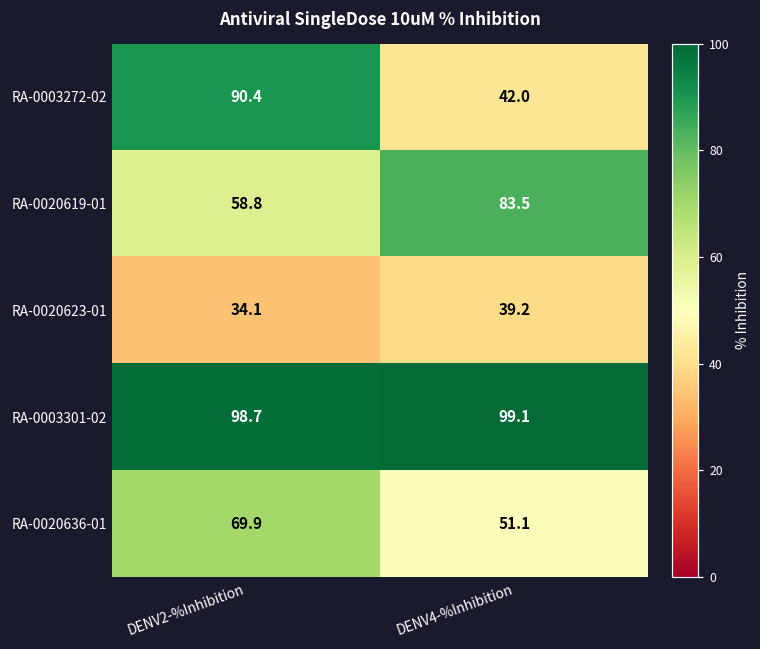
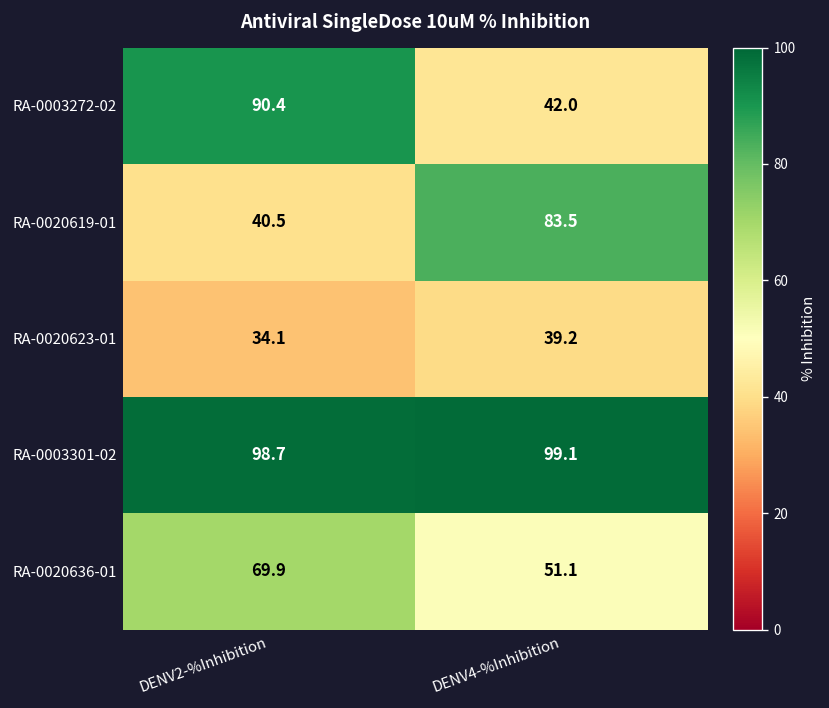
  {
    "RA-0003272-02": {
      "DENV2-%Inhibition": 90.4,
      "DENV4-%Inhibition": 42.0
    },
    "RA-0020619-01": {
-     "DENV2-%Inhibition": 58.8,
+     "DENV2-%Inhibition": 40.5,
      "DENV4-%Inhibition": 83.5
    },
    "RA-0020623-01": {
      "DENV2-%Inhibition": 34.1,
      "DENV4-%Inhibition": 39.2
    },
    "RA-0003301-02": {
      "DENV2-%Inhibition": 98.7,
      "DENV4-%Inhibition": 99.1
    },
    "RA-0020636-01": {
      "DENV2-%Inhibition": 69.9,
      "DENV4-%Inhibition": 51.1
    }
  }
